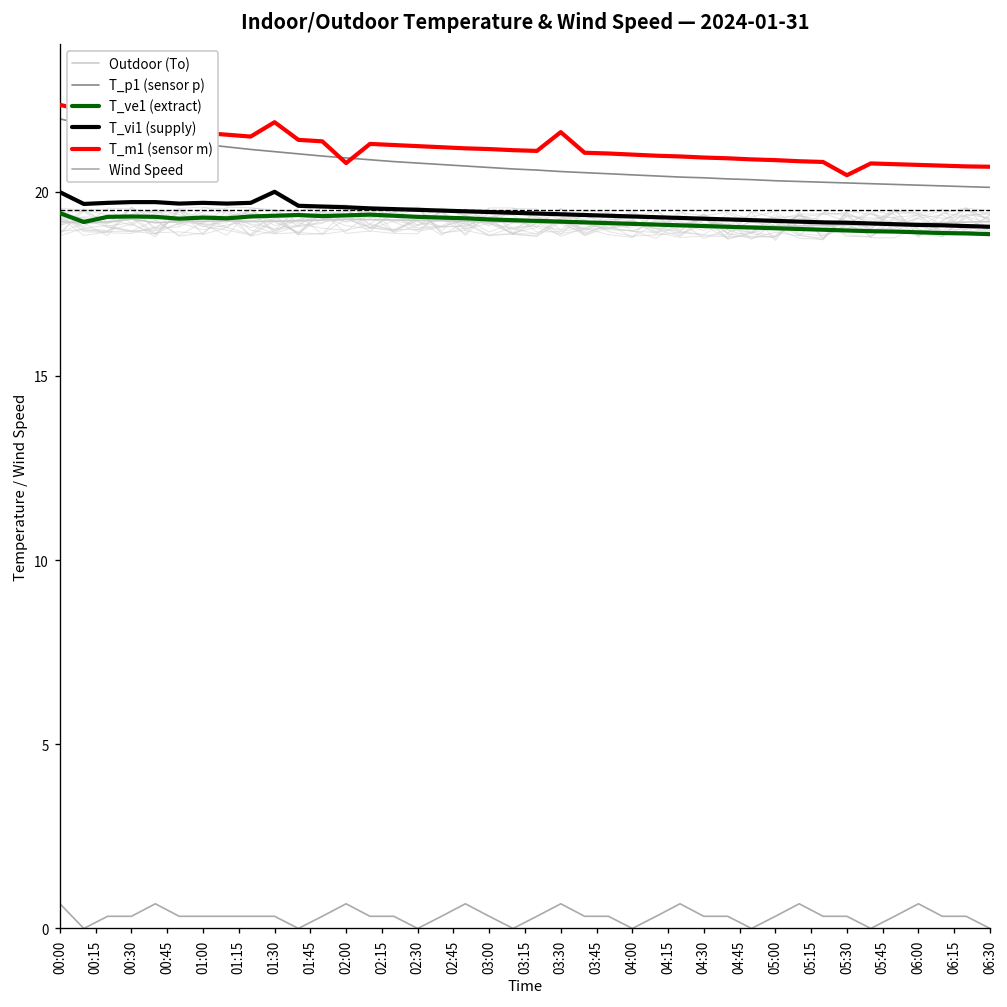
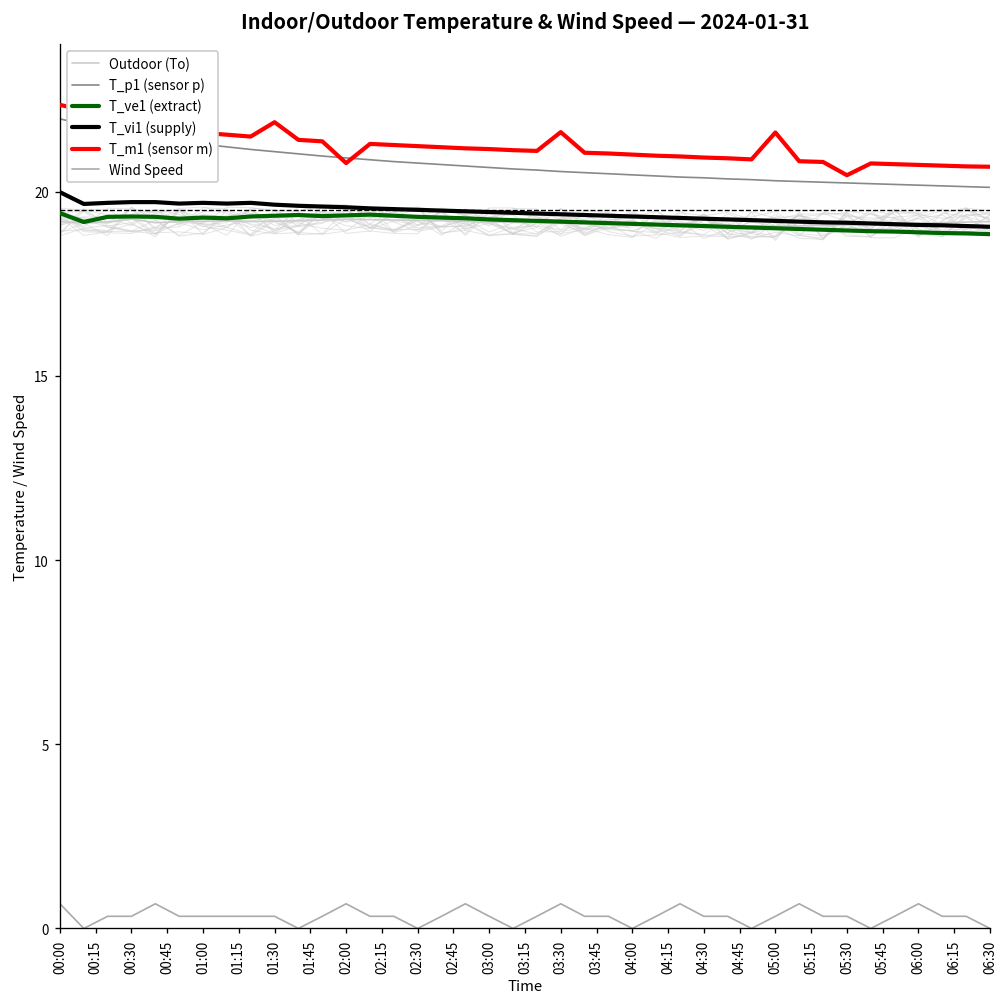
  {
    "T_vi1 (supply)": {
      "00:00": 20.0,
      "00:30": 19.7,
      "01:00": 19.7,
-     "01:30": 20.0
+     "01:30": 19.7
    },
    "T_m1 (sensor m)": {
      "00:00": 22.4,
      "01:30": 21.9,
      "02:00": 20.8,
      "02:30": 21.2,
      "03:00": 21.2,
      "03:30": 21.6,
      "04:00": 21.0,
      "04:30": 20.9,
-     "05:00": 20.9,
+     "05:00": 21.6,
      "05:30": 20.5,
      "06:00": 20.7,
      "06:30": 20.7
    }
  }
